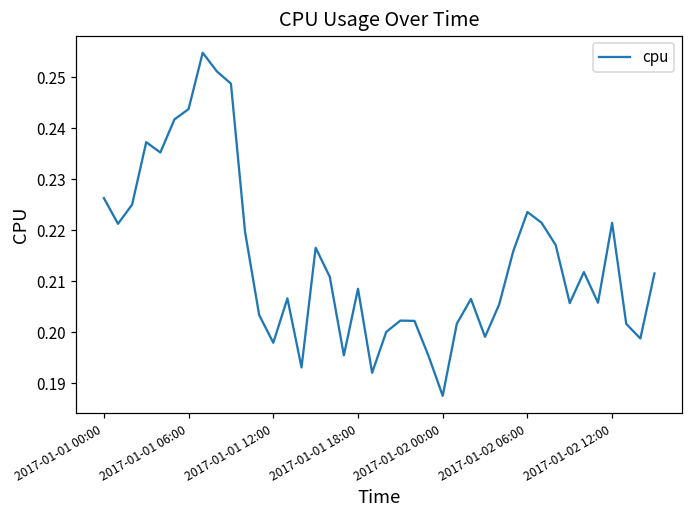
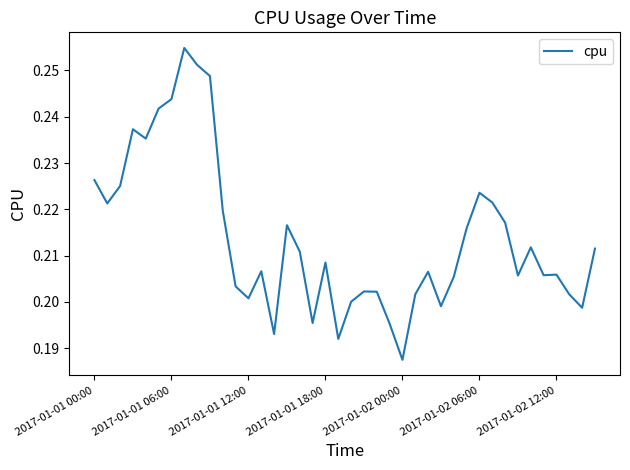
  {
    "2017-01-01 00:00": 0.226,
    "2017-01-01 06:00": 0.244,
-   "2017-01-01 12:00": 0.198,
+   "2017-01-01 12:00": 0.201,
    "2017-01-01 18:00": 0.209,
    "2017-01-02 00:00": 0.188,
    "2017-01-02 06:00": 0.224,
-   "2017-01-02 12:00": 0.221
+   "2017-01-02 12:00": 0.206
  }
